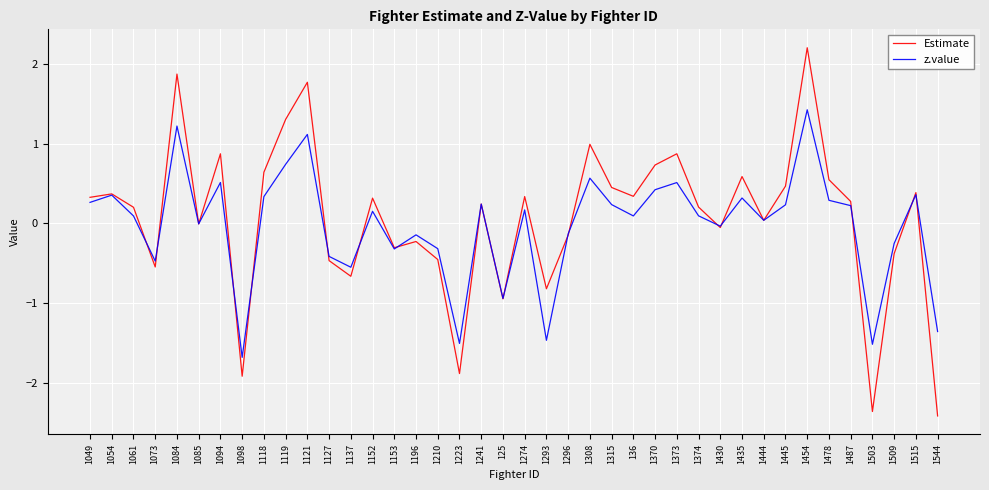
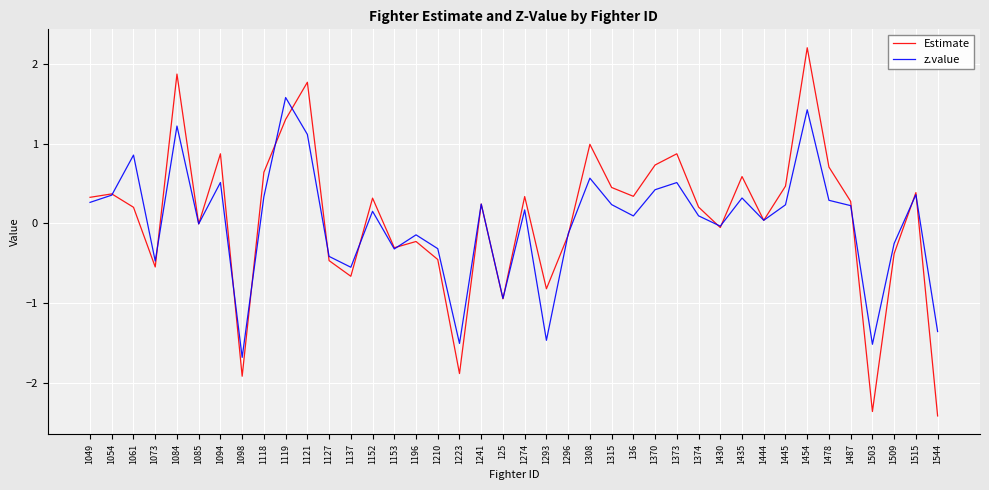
  {
    "Estimate": {
      "1049": 0.3,
      "1061": 0.2,
      "1073": -0.5,
      "1084": 1.9,
      "1094": 0.9,
      "1098": -1.9,
      "1118": 0.6,
      "1119": 1.3,
      "1121": 1.8,
      "1127": -0.5,
      "1137": -0.7,
      "1152": 0.3,
      "1196": -0.2,
      "1210": -0.5,
      "1223": -1.9,
      "1274": 0.3,
      "1293": -0.8,
      "1308": 1.0,
      "1315": 0.5,
      "136": 0.3,
      "1370": 0.7,
      "1373": 0.9,
      "1374": 0.2,
      "1435": 0.6,
      "1445": 0.5,
      "1454": 2.2,
-     "1478": 0.5,
+     "1478": 0.7,
      "1487": 0.3,
      "1503": -2.4,
      "1509": -0.4,
      "1544": -2.4
    },
    "z.value": {
      "1049": 0.3,
-     "1061": 0.1,
+     "1061": 0.9,
      "1073": -0.5,
      "1084": 1.2,
      "1094": 0.5,
      "1098": -1.7,
      "1118": 0.3,
-     "1119": 0.7,
+     "1119": 1.6,
      "1121": 1.1,
      "1127": -0.4,
      "1137": -0.5,
      "1152": 0.2,
      "1196": -0.1,
      "1210": -0.3,
      "1223": -1.5,
      "1274": 0.2,
      "1293": -1.5,
      "1308": 0.6,
      "1315": 0.2,
      "136": 0.1,
      "1370": 0.4,
      "1373": 0.5,
      "1374": 0.1,
      "1435": 0.3,
      "1445": 0.2,
      "1454": 1.4,
      "1478": 0.3,
      "1487": 0.2,
      "1503": -1.5,
      "1509": -0.3,
      "1544": -1.4
    }
  }
